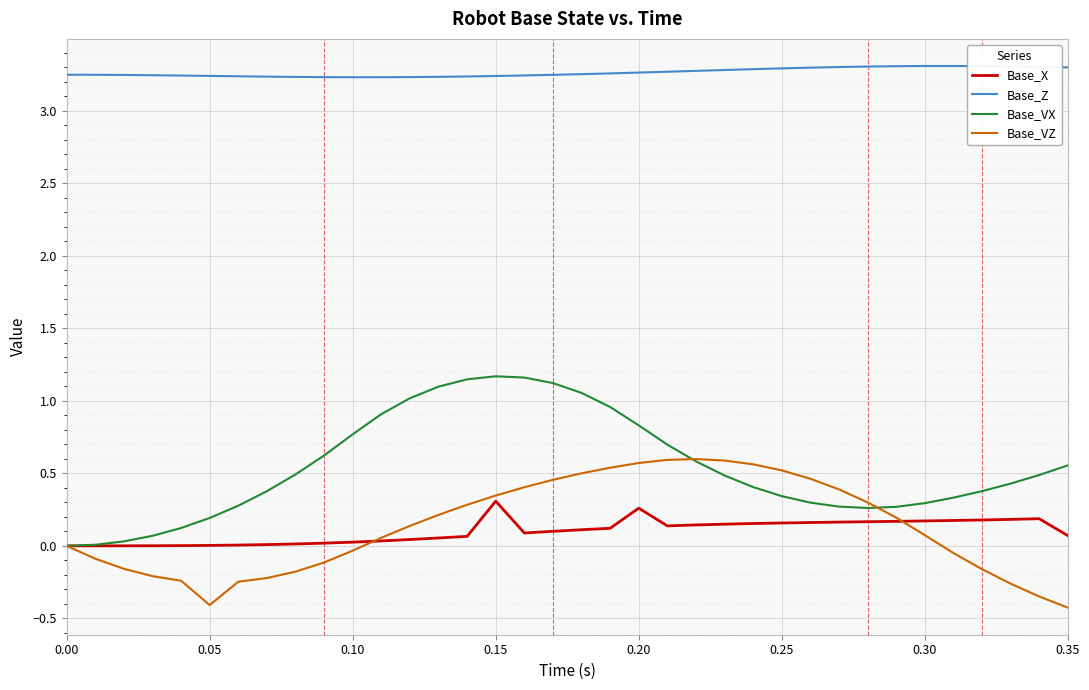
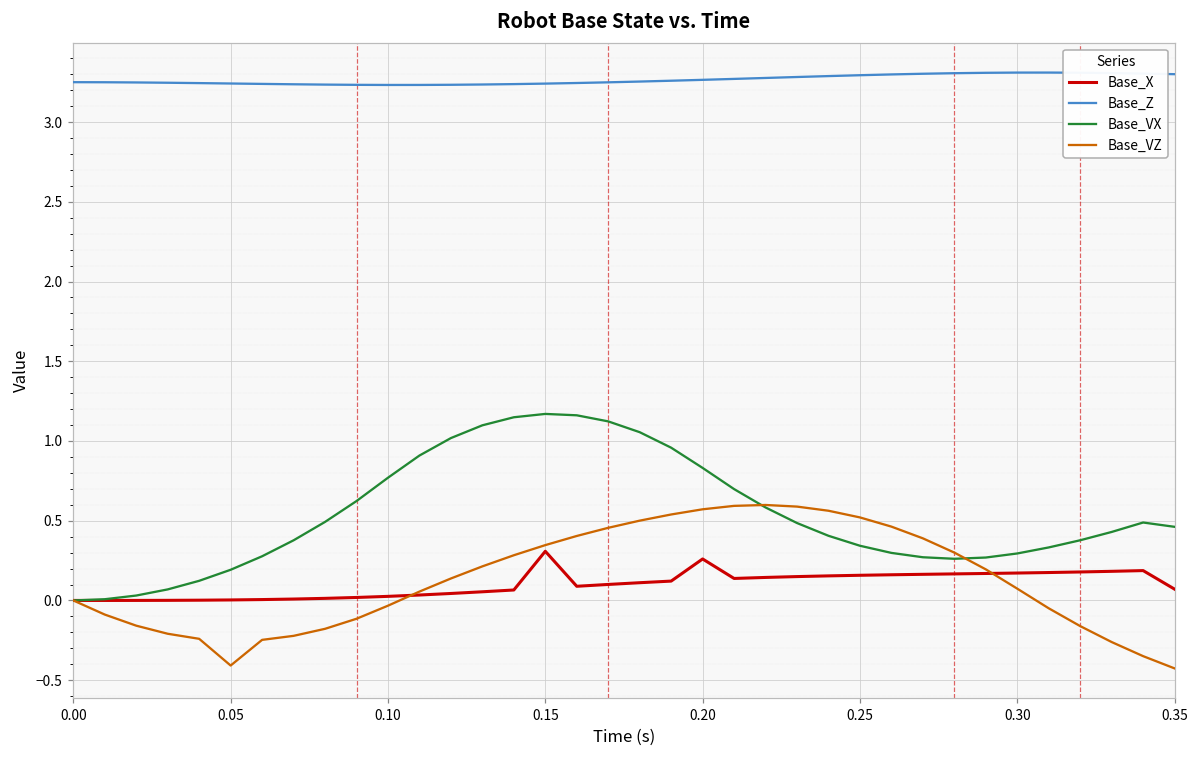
  {
    "Base_X": {
      "0.05": 0.00,
      "0.10": 0.03,
      "0.15": 0.31,
      "0.20": 0.26,
      "0.25": 0.16,
      "0.30": 0.17,
      "0.35": 0.07
    },
    "Base_Z": {
      "0.00": 3.25,
      "0.05": 3.24,
      "0.10": 3.23,
      "0.15": 3.24,
      "0.20": 3.26,
      "0.25": 3.29,
      "0.30": 3.31,
      "0.35": 3.30
    },
    "Base_VX": {
      "0.05": 0.19,
      "0.10": 0.77,
      "0.15": 1.17,
      "0.20": 0.83,
      "0.25": 0.34,
      "0.30": 0.29,
-     "0.35": 0.56
+     "0.35": 0.46
    },
    "Base_VZ": {
      "0.05": -0.41,
      "0.10": -0.03,
      "0.15": 0.35,
      "0.20": 0.57,
      "0.25": 0.52,
      "0.30": 0.07,
      "0.35": -0.43
    }
  }
